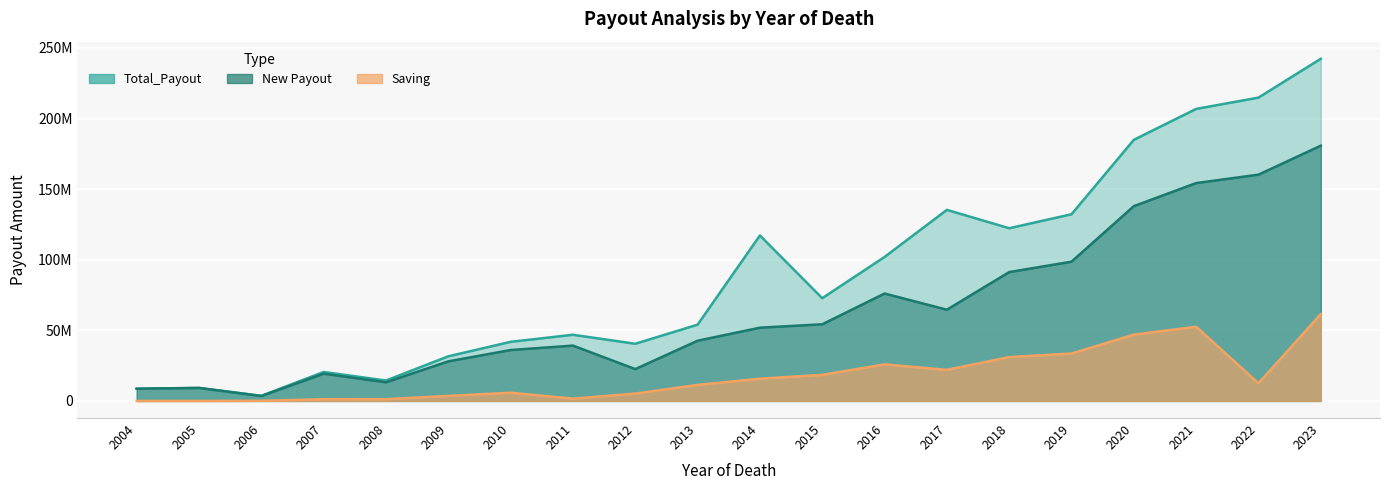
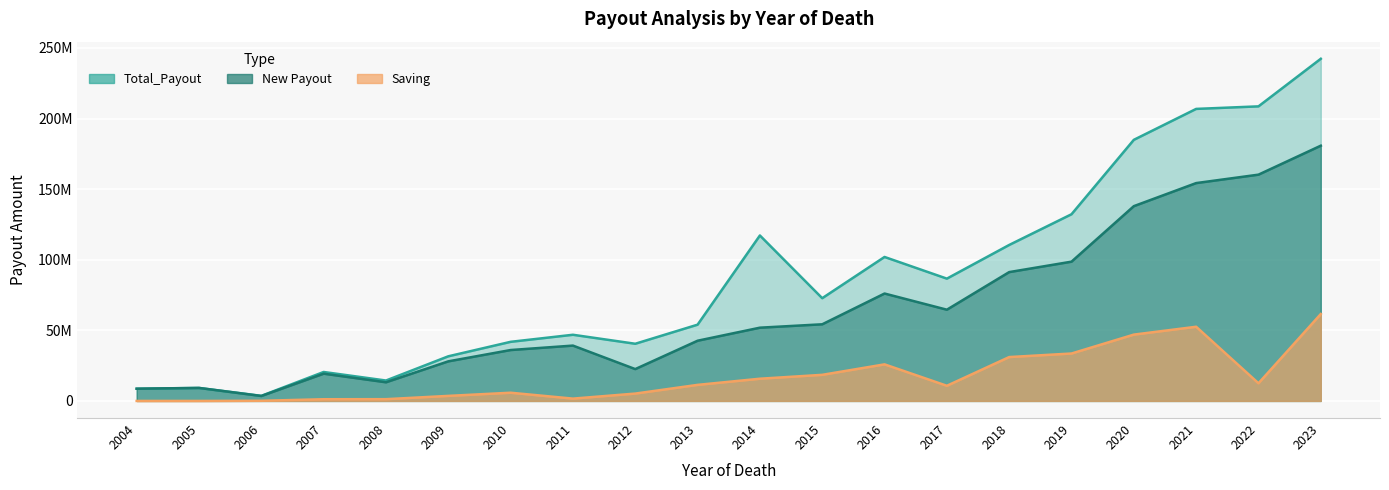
  {
    "Total_Payout": {
      "2009": 32000000,
      "2010": 42000000,
      "2011": 47000000,
      "2012": 40000000,
      "2013": 54000000,
      "2014": 117000000,
      "2015": 73000000,
      "2016": 102000000,
-     "2017": 135000000,
-     "2018": 122000000,
+     "2017": 87000000,
+     "2018": 110000000,
      "2019": 132000000,
      "2020": 185000000,
      "2021": 207000000,
-     "2022": 215000000,
+     "2022": 209000000,
      "2023": 242000000
    },
    "New Payout": {
      "2009": 28000000,
      "2010": 36000000,
      "2011": 39000000,
      "2012": 23000000,
      "2013": 43000000,
      "2014": 52000000,
      "2015": 54000000,
      "2016": 76000000,
      "2017": 65000000,
      "2018": 91000000,
      "2019": 99000000,
      "2020": 138000000,
      "2021": 154000000,
      "2022": 160000000,
      "2023": 181000000
    },
    "Saving": {
      "2004": 0,
      "2005": 0,
      "2006": 0,
      "2007": 1000000,
      "2008": 1000000,
      "2009": 4000000,
      "2010": 6000000,
      "2011": 2000000,
      "2012": 5000000,
      "2013": 11000000,
      "2014": 16000000,
      "2015": 18000000,
      "2016": 26000000,
-     "2017": 22000000,
+     "2017": 11000000,
      "2018": 31000000,
      "2019": 34000000,
      "2020": 47000000,
      "2021": 53000000,
      "2022": 13000000,
      "2023": 62000000
    }
  }
